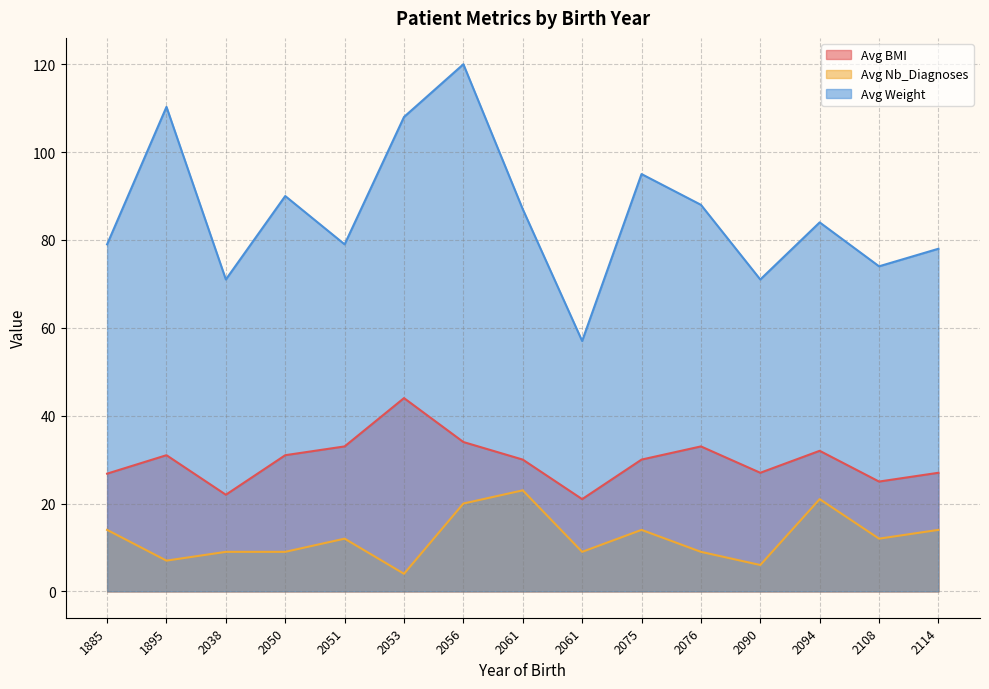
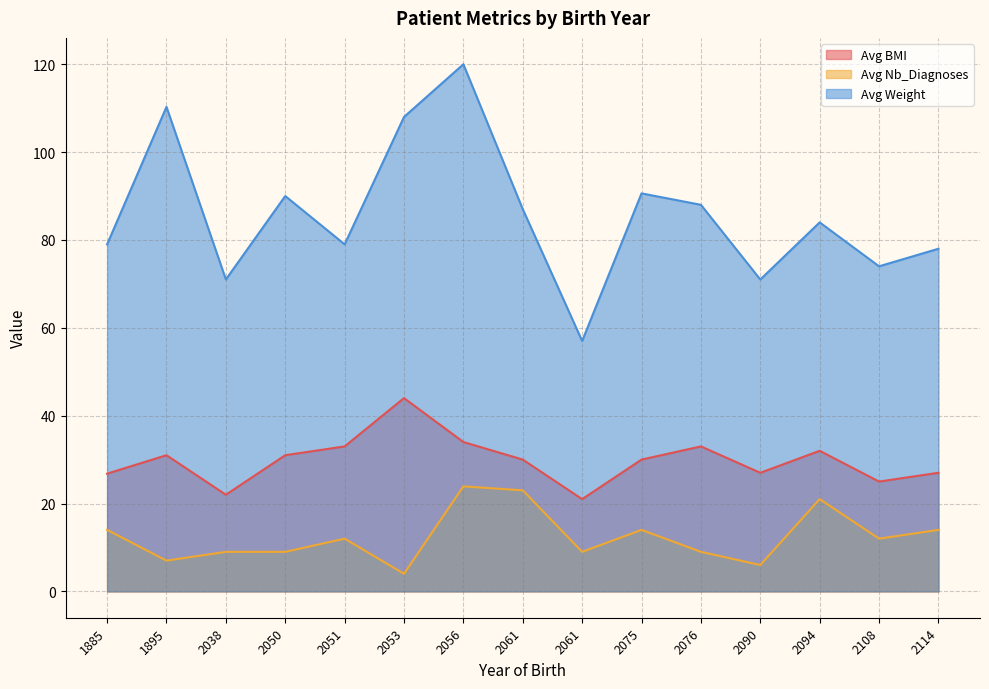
  {
    "Avg BMI": {
      "1885": 27,
      "1895": 31,
      "2038": 22,
      "2050": 31,
      "2051": 33,
      "2053": 44,
      "2056": 34,
      "2075": 30,
      "2076": 33,
      "2090": 27,
      "2094": 32,
      "2108": 25,
      "2114": 27
    },
    "Avg Nb_Diagnoses": {
      "1885": 14,
      "1895": 7,
      "2038": 9,
      "2050": 9,
      "2051": 12,
      "2053": 4,
-     "2056": 20,
+     "2056": 24,
      "2075": 14,
      "2076": 9,
      "2090": 6,
      "2094": 21,
      "2108": 12,
      "2114": 14
    },
    "Avg Weight": {
      "1885": 79,
      "1895": 110,
      "2038": 71,
      "2050": 90,
      "2051": 79,
      "2053": 108,
      "2056": 120,
-     "2075": 95,
+     "2075": 91,
      "2076": 88,
      "2090": 71,
      "2094": 84,
      "2108": 74,
      "2114": 78
    }
  }
